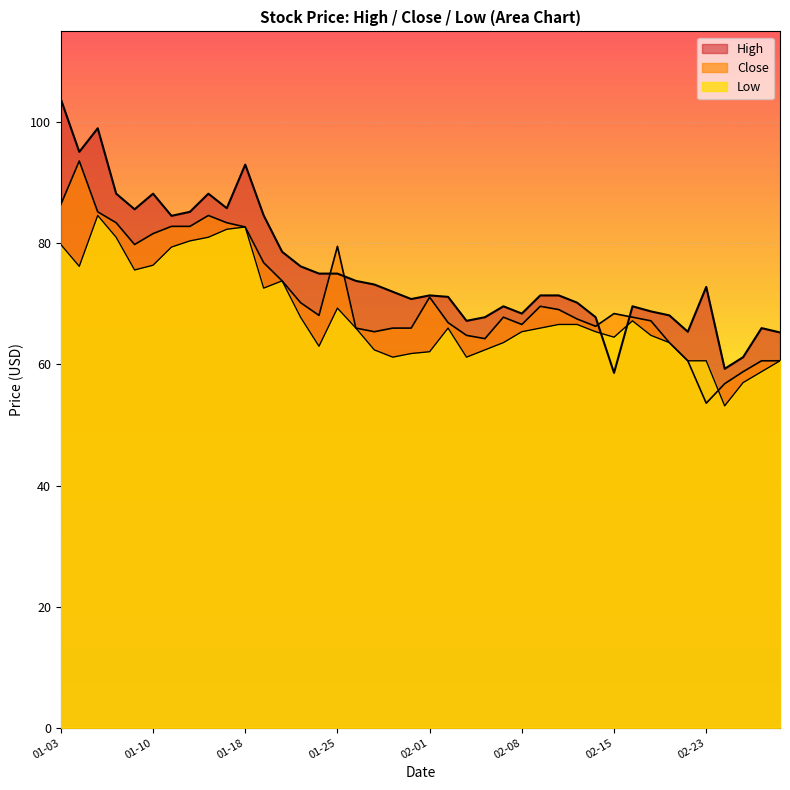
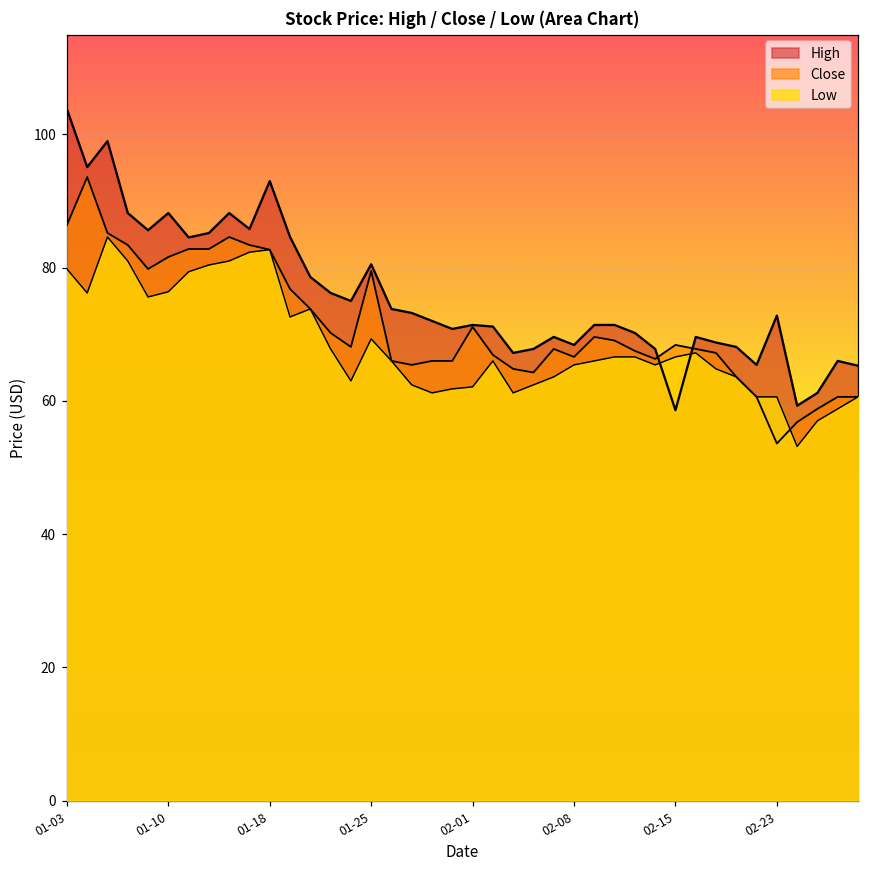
  {
    "High": {
      "01-03": 104,
      "01-10": 88,
      "01-18": 93,
-     "01-25": 75,
+     "01-25": 81,
      "02-08": 68,
      "02-15": 59,
      "02-23": 73
    },
    "Close": {
      "01-03": 86,
      "01-10": 82,
      "01-25": 80,
      "02-08": 67,
      "02-15": 68,
      "02-23": 54
    },
    "Low": {
      "01-03": 80,
      "01-10": 76,
      "01-25": 69,
      "02-01": 62,
      "02-08": 65,
-     "02-15": 65,
+     "02-15": 67,
      "02-23": 61
    }
  }
